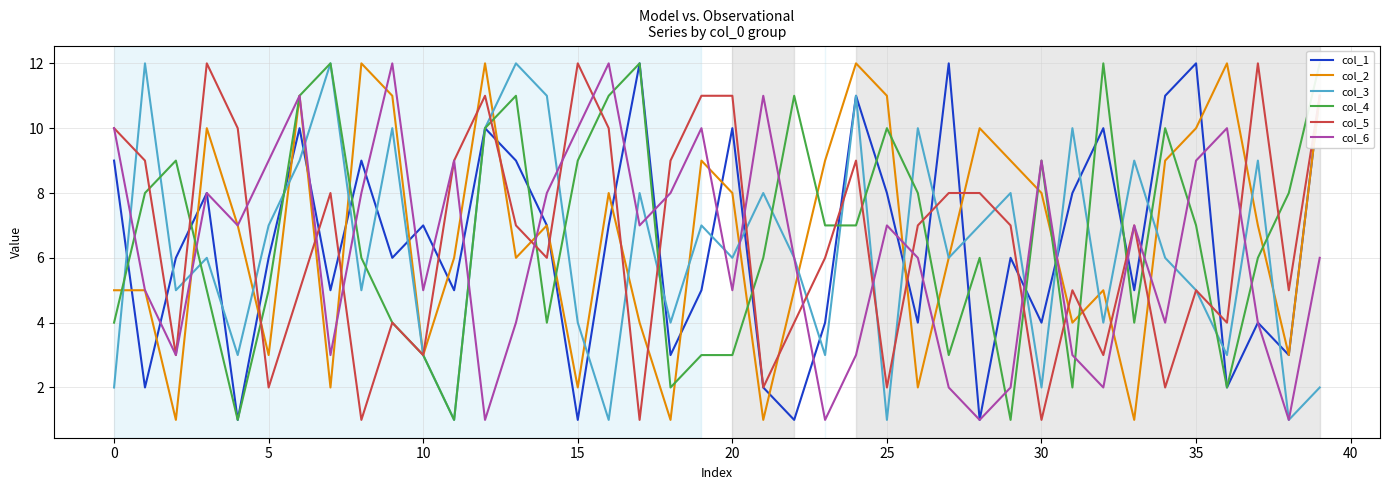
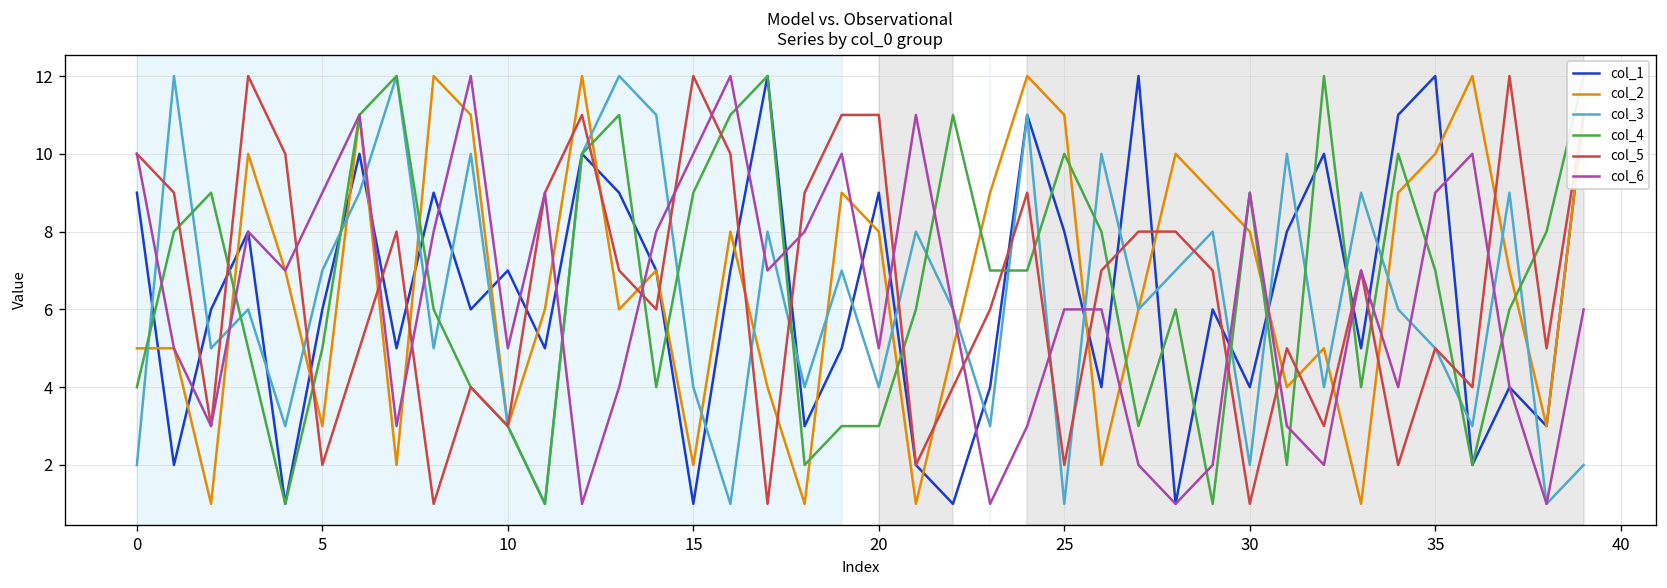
  {
    "col_1": {
      "0": 9,
      "5": 6,
      "10": 7,
      "15": 1,
-     "20": 10,
+     "20": 9,
      "25": 8,
      "30": 4,
      "35": 12
    },
    "col_2": {
      "0": 5,
      "5": 3,
      "15": 2,
      "20": 8,
      "25": 11,
      "30": 8,
      "35": 10
    },
    "col_3": {
      "0": 2,
      "5": 7,
      "15": 4,
-     "20": 6,
+     "20": 4,
      "25": 1,
      "30": 2
    },
    "col_4": {
      "0": 4,
      "5": 5,
      "15": 9,
      "20": 3,
      "25": 10,
      "35": 7
    },
    "col_5": {
      "5": 2,
      "15": 12,
      "20": 11,
      "25": 2,
      "30": 1
    },
    "col_6": {
      "5": 9,
      "10": 5,
      "15": 10,
      "20": 5,
-     "25": 7,
+     "25": 6,
      "35": 9
    }
  }
